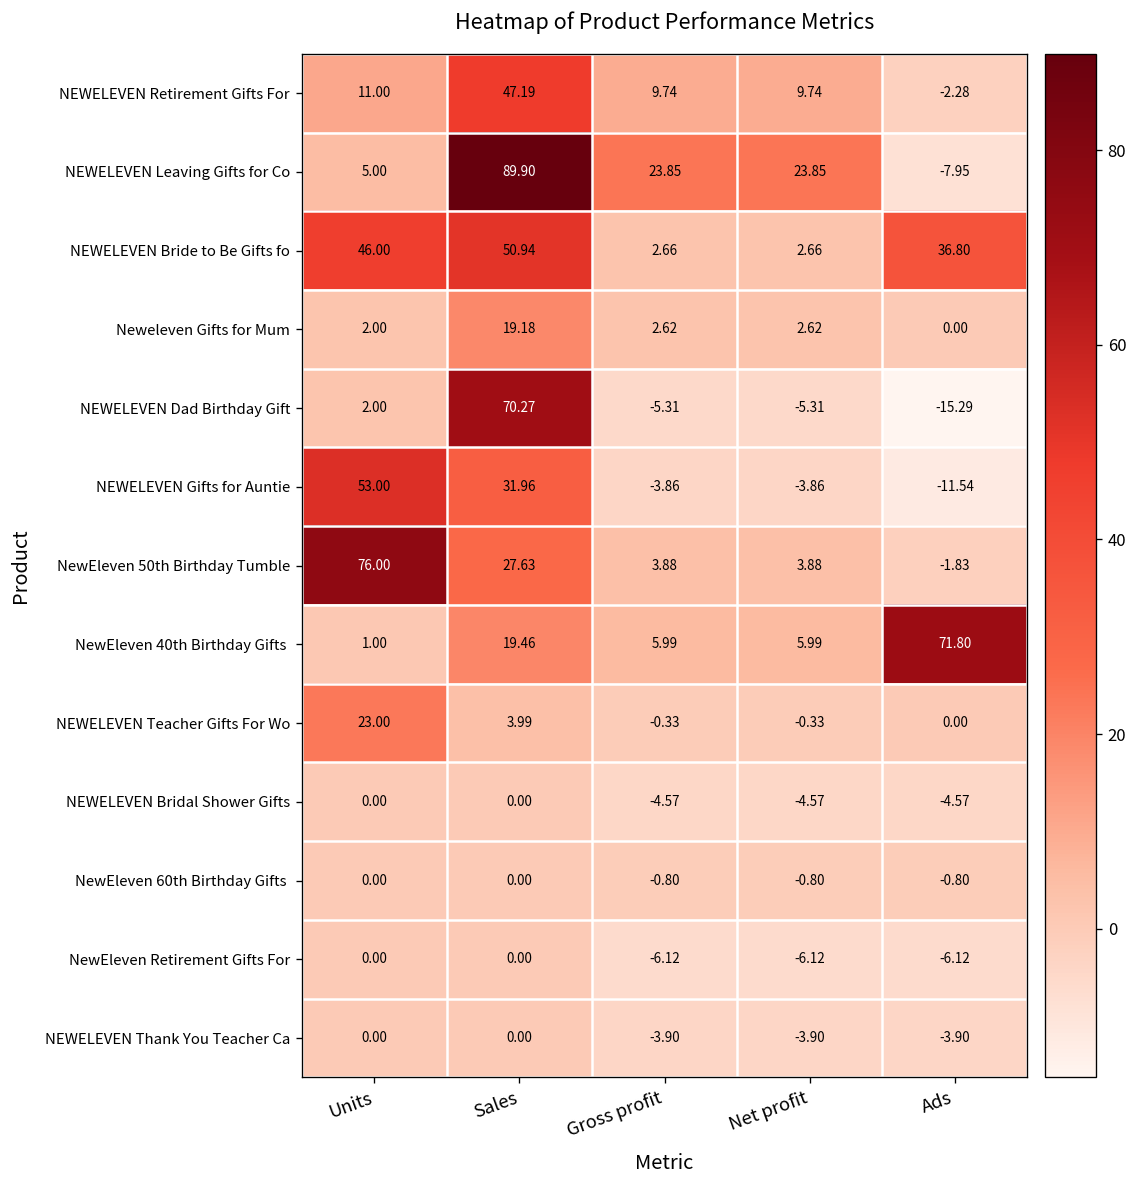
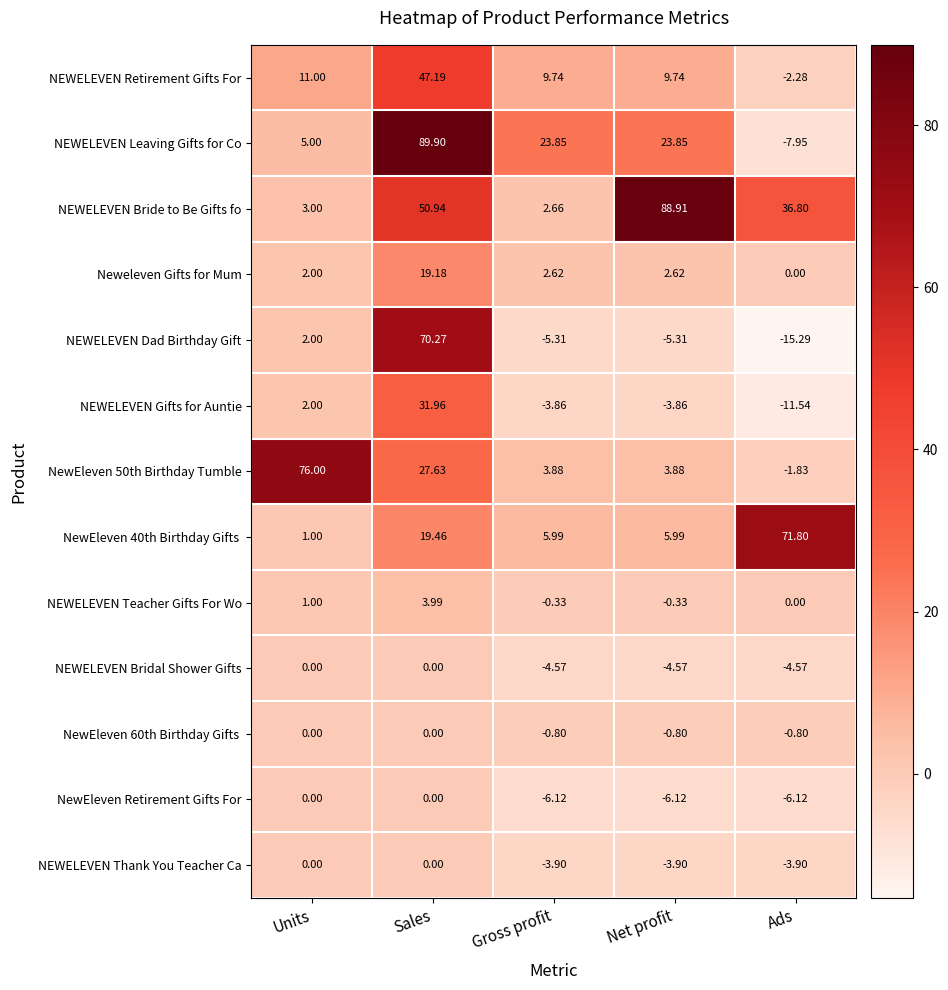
  {
    "NEWELEVEN Retirement Gifts For": {
      "Units": 11.00,
      "Sales": 47.19,
      "Gross profit": 9.74,
      "Net profit": 9.74,
      "Ads": -2.28
    },
    "NEWELEVEN Leaving Gifts for Co": {
      "Units": 5.00,
      "Sales": 89.90,
      "Gross profit": 23.85,
      "Net profit": 23.85,
      "Ads": -7.95
    },
    "NEWELEVEN Bride to Be Gifts fo": {
-     "Units": 46.00,
+     "Units": 3.00,
      "Sales": 50.94,
      "Gross profit": 2.66,
-     "Net profit": 2.66,
+     "Net profit": 88.91,
      "Ads": 36.80
    },
    "Neweleven Gifts for Mum": {
      "Units": 2.00,
      "Sales": 19.18,
      "Gross profit": 2.62,
      "Net profit": 2.62,
      "Ads": 0.00
    },
    "NEWELEVEN Dad Birthday Gift": {
      "Units": 2.00,
      "Sales": 70.27,
      "Gross profit": -5.31,
      "Net profit": -5.31,
      "Ads": -15.29
    },
    "NEWELEVEN Gifts for Auntie": {
-     "Units": 53.00,
+     "Units": 2.00,
      "Sales": 31.96,
      "Gross profit": -3.86,
      "Net profit": -3.86,
      "Ads": -11.54
    },
    "NewEleven 50th Birthday Tumble": {
      "Units": 76.00,
      "Sales": 27.63,
      "Gross profit": 3.88,
      "Net profit": 3.88,
      "Ads": -1.83
    },
    "NewEleven 40th Birthday Gifts": {
      "Units": 1.00,
      "Sales": 19.46,
      "Gross profit": 5.99,
      "Net profit": 5.99,
      "Ads": 71.80
    },
    "NEWELEVEN Teacher Gifts For Wo": {
-     "Units": 23.00,
+     "Units": 1.00,
      "Sales": 3.99,
      "Gross profit": -0.33,
      "Net profit": -0.33,
      "Ads": 0.00
    },
    "NEWELEVEN Bridal Shower Gifts": {
      "Units": 0.00,
      "Sales": 0.00,
      "Gross profit": -4.57,
      "Net profit": -4.57,
      "Ads": -4.57
    },
    "NewEleven 60th Birthday Gifts": {
      "Units": 0.00,
      "Sales": 0.00,
      "Gross profit": -0.80,
      "Net profit": -0.80,
      "Ads": -0.80
    },
    "NewEleven Retirement Gifts For": {
      "Units": 0.00,
      "Sales": 0.00,
      "Gross profit": -6.12,
      "Net profit": -6.12,
      "Ads": -6.12
    },
    "NEWELEVEN Thank You Teacher Ca": {
      "Units": 0.00,
      "Sales": 0.00,
      "Gross profit": -3.90,
      "Net profit": -3.90,
      "Ads": -3.90
    }
  }
